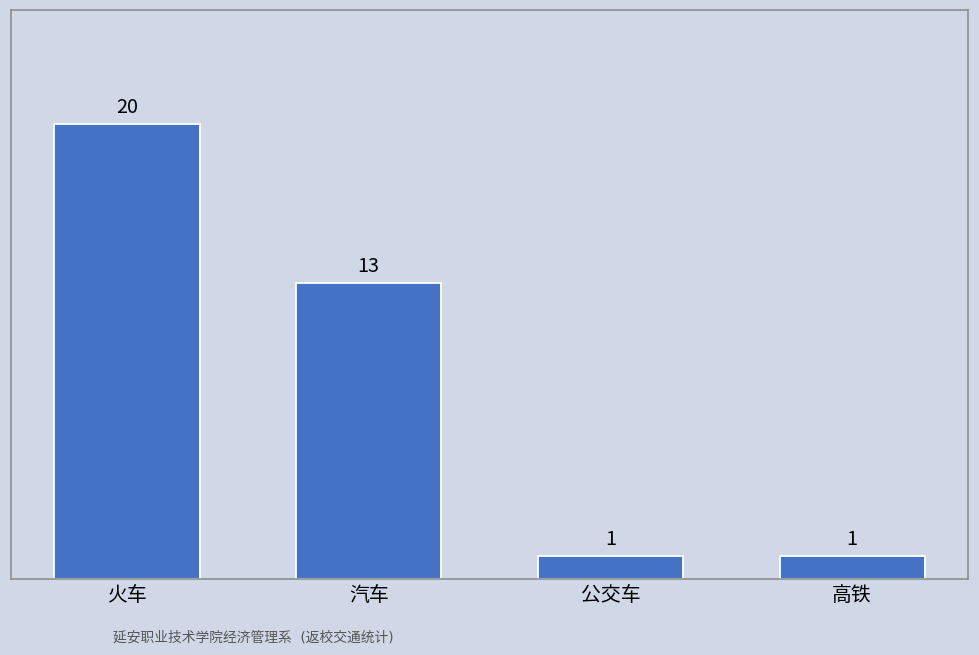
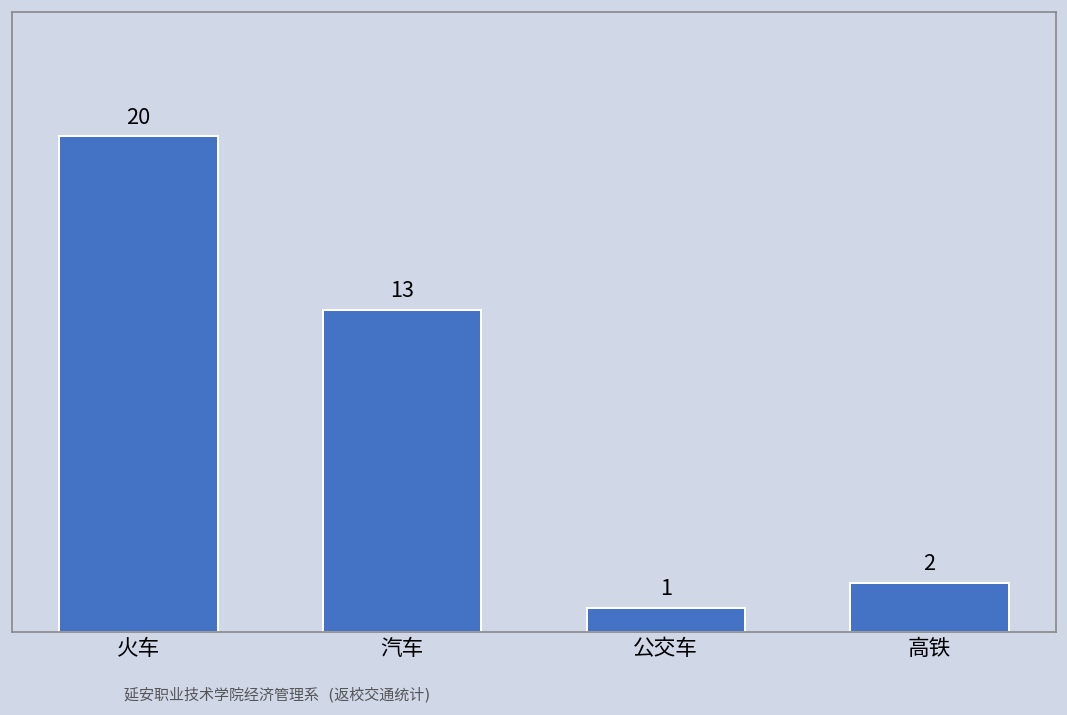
  {
    "火车": 20,
    "汽车": 13,
    "公交车": 1,
-   "高铁": 1
+   "高铁": 2
  }
